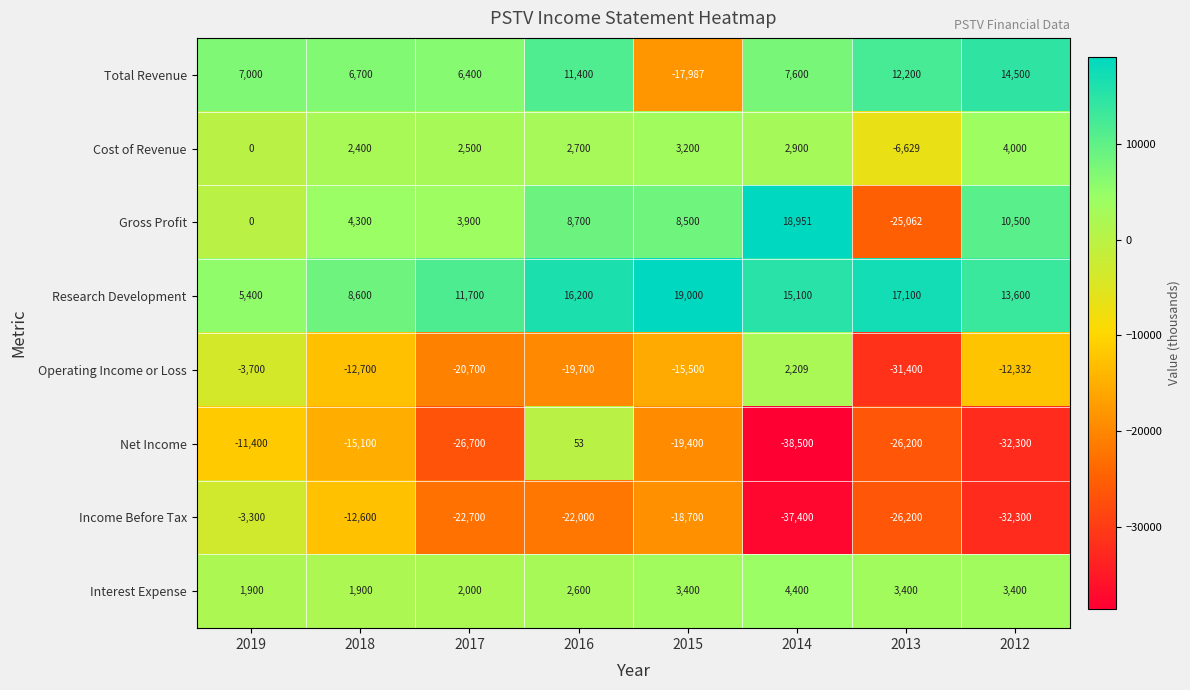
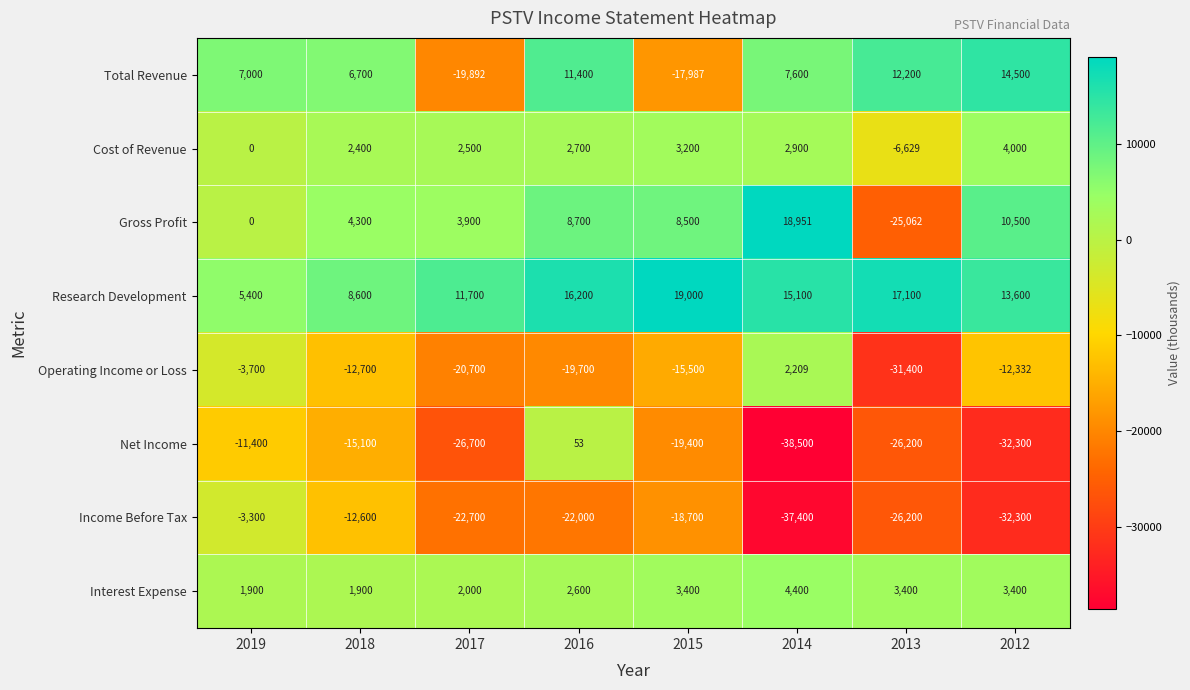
  {
    "Total Revenue": {
      "2019": "7,000",
      "2018": "6,700",
-     "2017": "6,400",
+     "2017": "-19,892",
      "2016": "11,400",
      "2015": "-17,987",
      "2014": "7,600",
      "2013": "12,200",
      "2012": "14,500"
    },
    "Cost of Revenue": {
      "2019": "0",
      "2018": "2,400",
      "2017": "2,500",
      "2016": "2,700",
      "2015": "3,200",
      "2014": "2,900",
      "2013": "-6,629",
      "2012": "4,000"
    },
    "Gross Profit": {
      "2019": "0",
      "2018": "4,300",
      "2017": "3,900",
      "2016": "8,700",
      "2015": "8,500",
      "2014": "18,951",
      "2013": "-25,062",
      "2012": "10,500"
    },
    "Research Development": {
      "2019": "5,400",
      "2018": "8,600",
      "2017": "11,700",
      "2016": "16,200",
      "2015": "19,000",
      "2014": "15,100",
      "2013": "17,100",
      "2012": "13,600"
    },
    "Operating Income or Loss": {
      "2019": "-3,700",
      "2018": "-12,700",
      "2017": "-20,700",
      "2016": "-19,700",
      "2015": "-15,500",
      "2014": "2,209",
      "2013": "-31,400",
      "2012": "-12,332"
    },
    "Net Income": {
      "2019": "-11,400",
      "2018": "-15,100",
      "2017": "-26,700",
      "2016": "53",
      "2015": "-19,400",
      "2014": "-38,500",
      "2013": "-26,200",
      "2012": "-32,300"
    },
    "Income Before Tax": {
      "2019": "-3,300",
      "2018": "-12,600",
      "2017": "-22,700",
      "2016": "-22,000",
      "2015": "-18,700",
      "2014": "-37,400",
      "2013": "-26,200",
      "2012": "-32,300"
    },
    "Interest Expense": {
      "2019": "1,900",
      "2018": "1,900",
      "2017": "2,000",
      "2016": "2,600",
      "2015": "3,400",
      "2014": "4,400",
      "2013": "3,400",
      "2012": "3,400"
    }
  }
